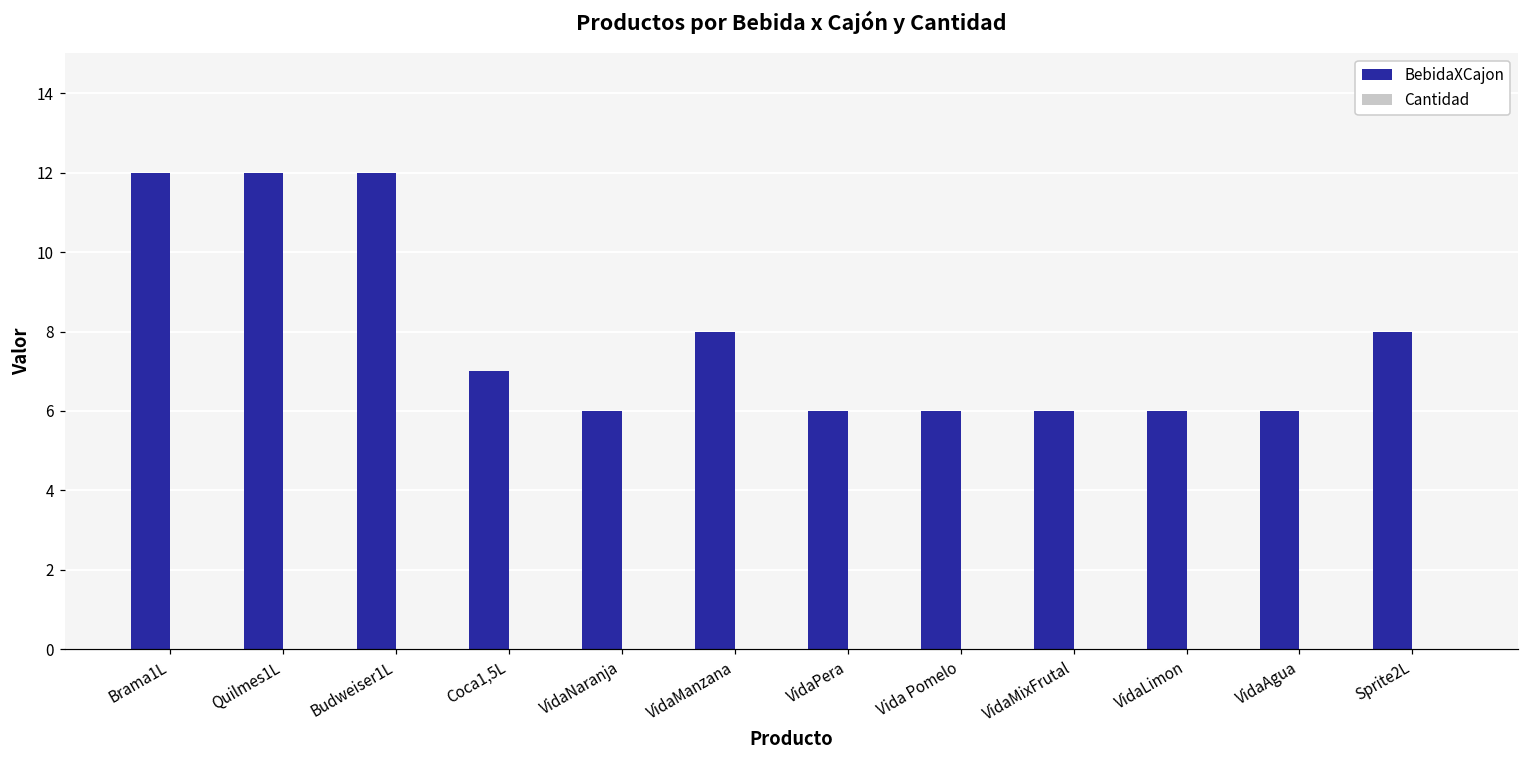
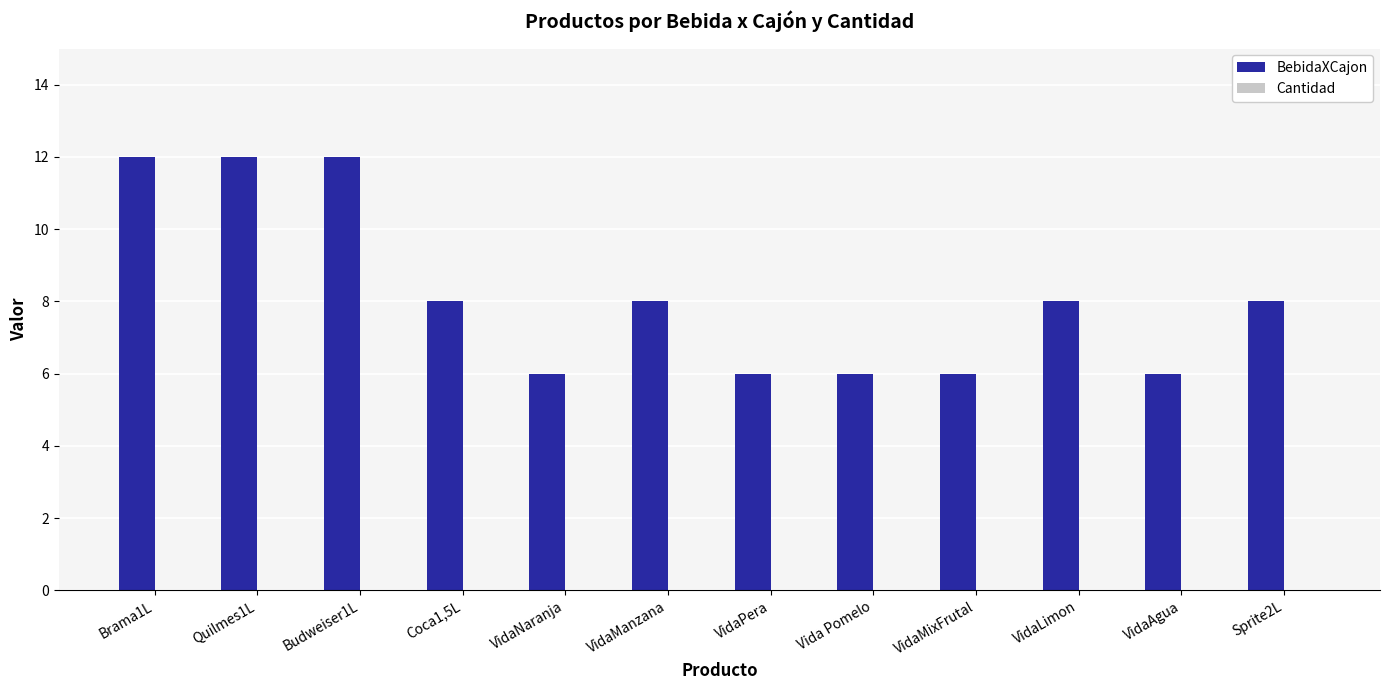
  {
    "BebidaXCajon": {
      "Brama1L": 12,
      "Quilmes1L": 12,
      "Budweiser1L": 12,
-     "Coca1,5L": 7,
+     "Coca1,5L": 8,
      "VidaNaranja": 6,
      "VidaManzana": 8,
      "VidaPera": 6,
      "Vida Pomelo": 6,
      "VidaMixFrutal": 6,
-     "VidaLimon": 6,
+     "VidaLimon": 8,
      "VidaAgua": 6,
      "Sprite2L": 8
    },
    "Cantidad": {
      "Brama1L": 0,
      "Quilmes1L": 0,
      "Budweiser1L": 0,
      "Coca1,5L": 0,
      "VidaNaranja": 0,
      "VidaManzana": 0,
      "VidaPera": 0,
      "Vida Pomelo": 0,
      "VidaMixFrutal": 0,
      "VidaLimon": 0,
      "VidaAgua": 0,
      "Sprite2L": 0
    }
  }
